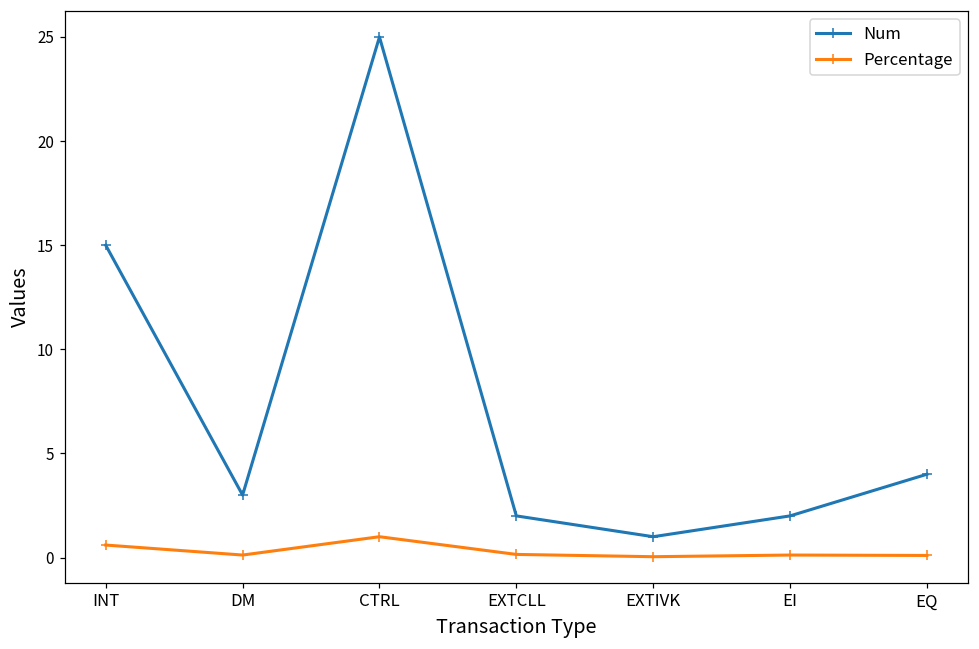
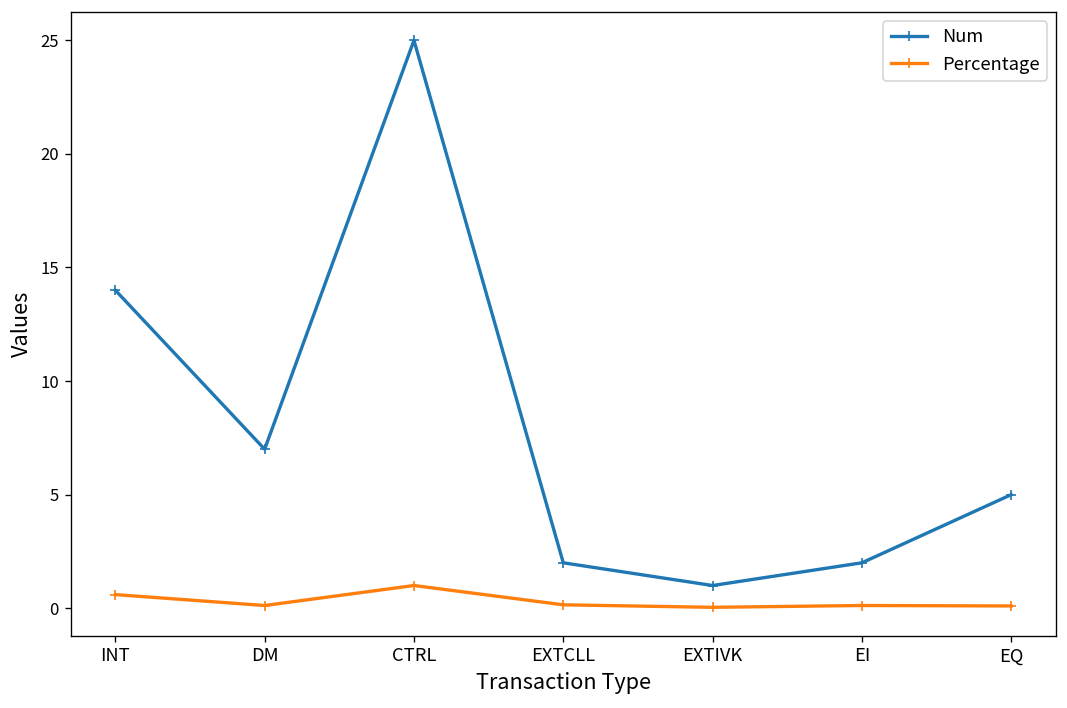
  {
    "Num": {
-     "INT": 15,
-     "DM": 3,
+     "INT": 14,
+     "DM": 7,
      "CTRL": 25,
      "EXTCLL": 2,
      "EXTIVK": 1,
      "EI": 2,
-     "EQ": 4
+     "EQ": 5
    },
    "Percentage": {
      "INT": 0.6,
      "DM": 0,
      "CTRL": 1,
      "EXTCLL": 0.2,
      "EXTIVK": 0,
      "EI": 0,
      "EQ": 0
    }
  }
